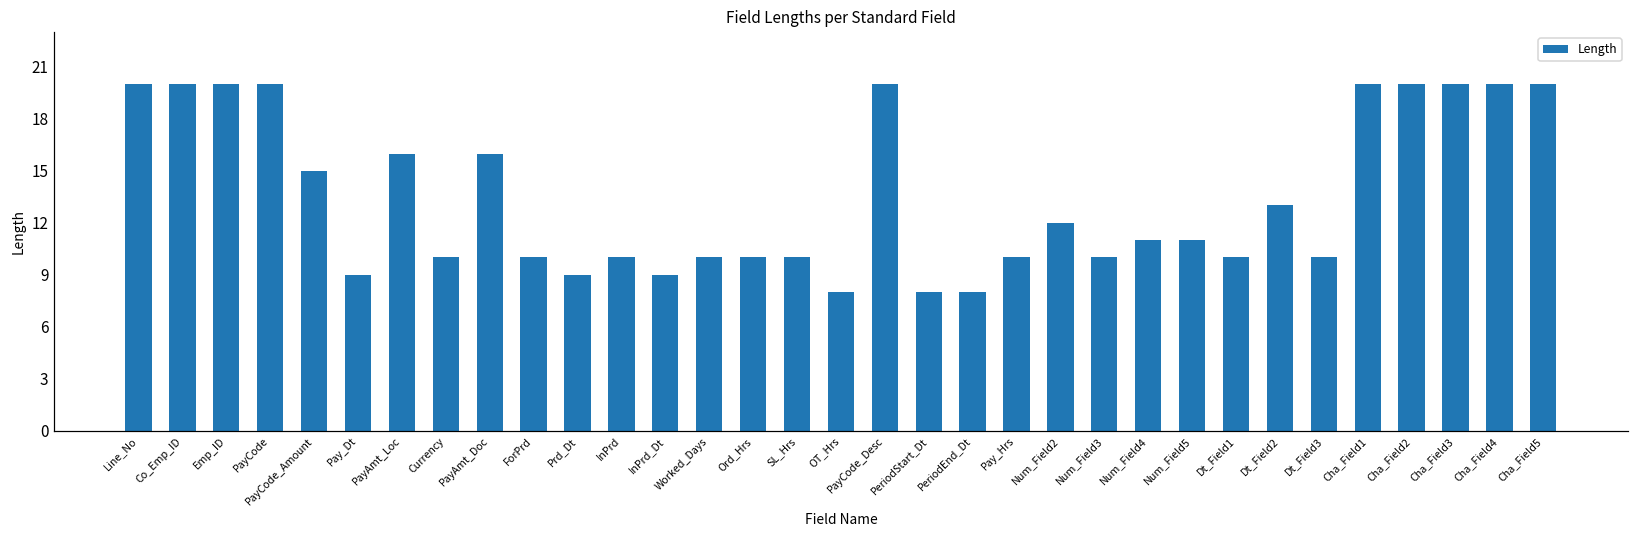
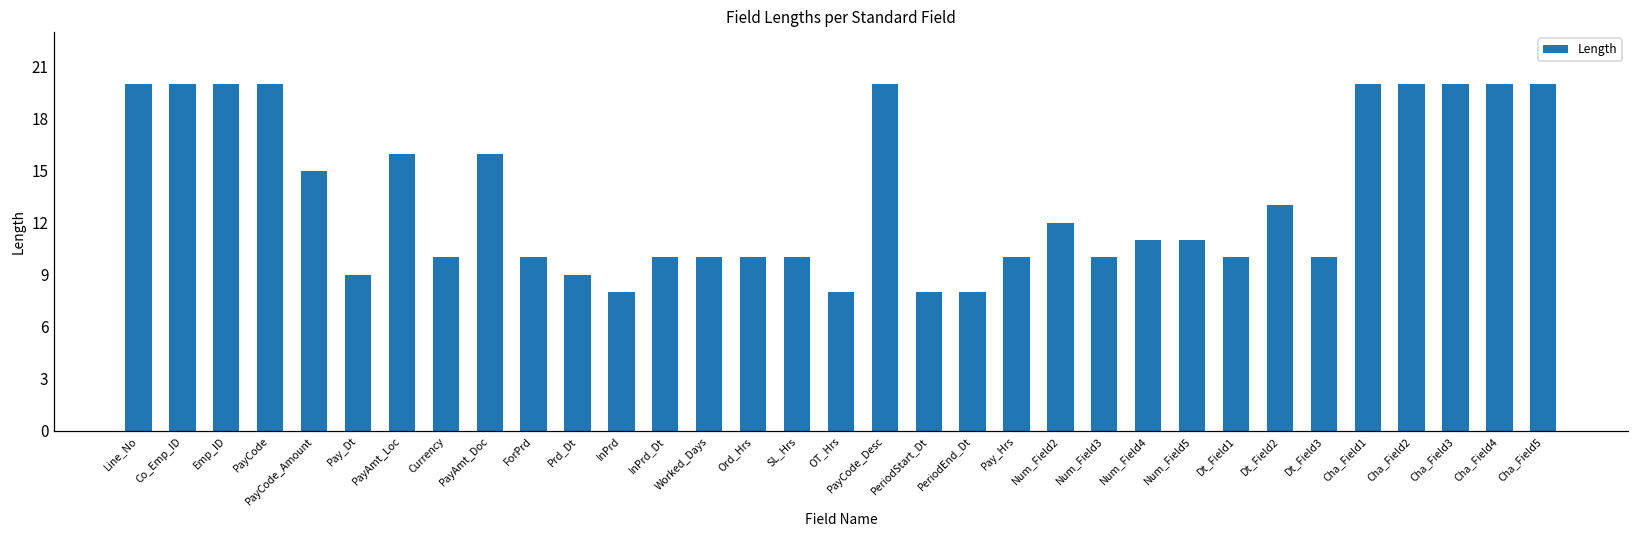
  {
    "Line_No": 20,
    "Co_Emp_ID": 20,
    "Emp_ID": 20,
    "PayCode": 20,
    "PayCode_Amount": 15,
    "Pay_Dt": 9,
    "PayAmt_Loc": 16,
    "Currency": 10,
    "PayAmt_Doc": 16,
    "ForPrd": 10,
    "Prd_Dt": 9,
-   "InPrd": 10,
-   "InPrd_Dt": 9,
+   "InPrd": 8,
+   "InPrd_Dt": 10,
    "Worked_Days": 10,
    "Ord_Hrs": 10,
    "SL_Hrs": 10,
    "OT_Hrs": 8,
    "PayCode_Desc": 20,
    "PeriodStart_Dt": 8,
    "PeriodEnd_Dt": 8,
    "Pay_Hrs": 10,
    "Num_Field2": 12,
    "Num_Field3": 10,
    "Num_Field4": 11,
    "Num_Field5": 11,
    "Dt_Field1": 10,
    "Dt_Field2": 13,
    "Dt_Field3": 10,
    "Cha_Field1": 20,
    "Cha_Field2": 20,
    "Cha_Field3": 20,
    "Cha_Field4": 20,
    "Cha_Field5": 20
  }
